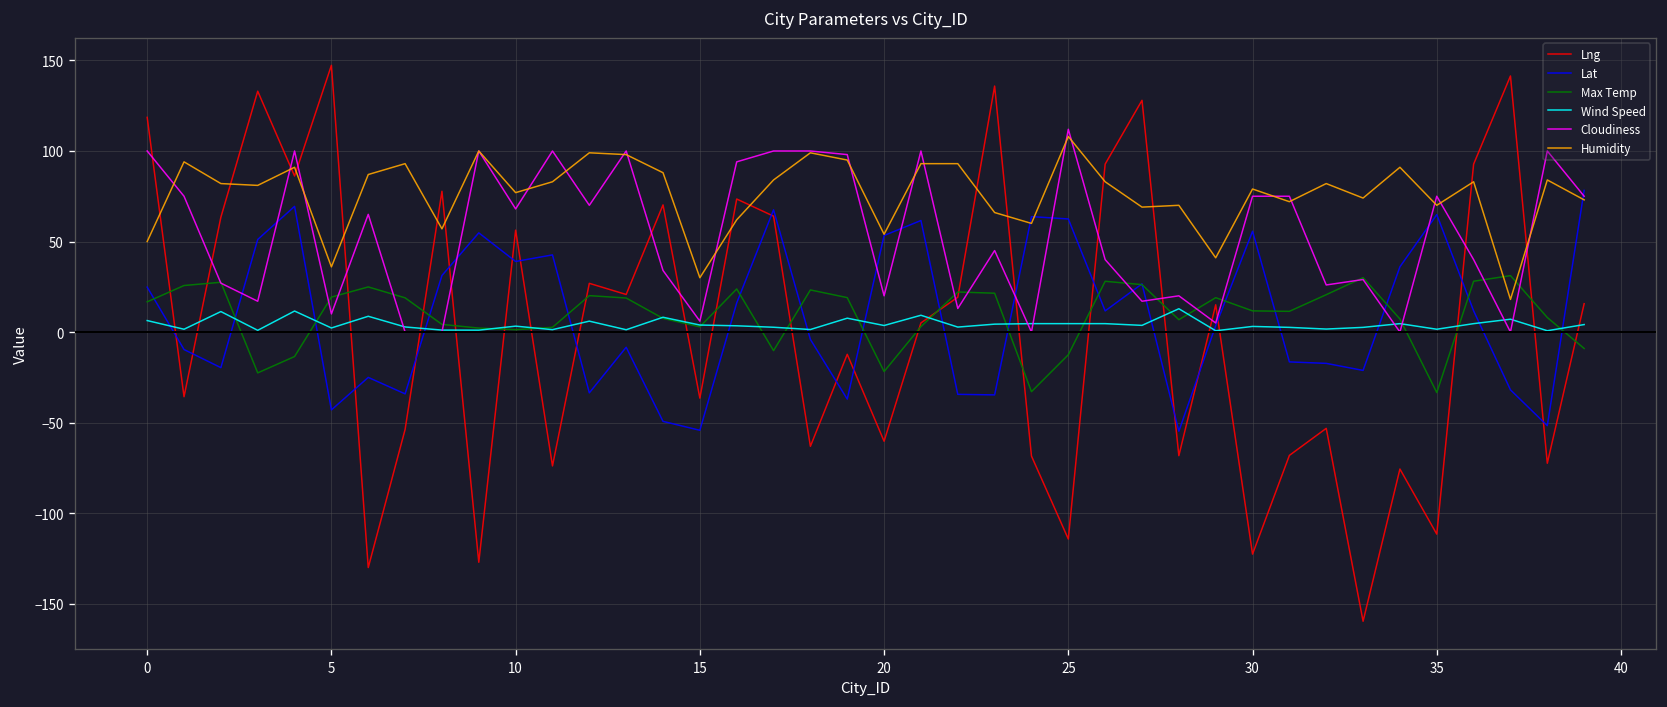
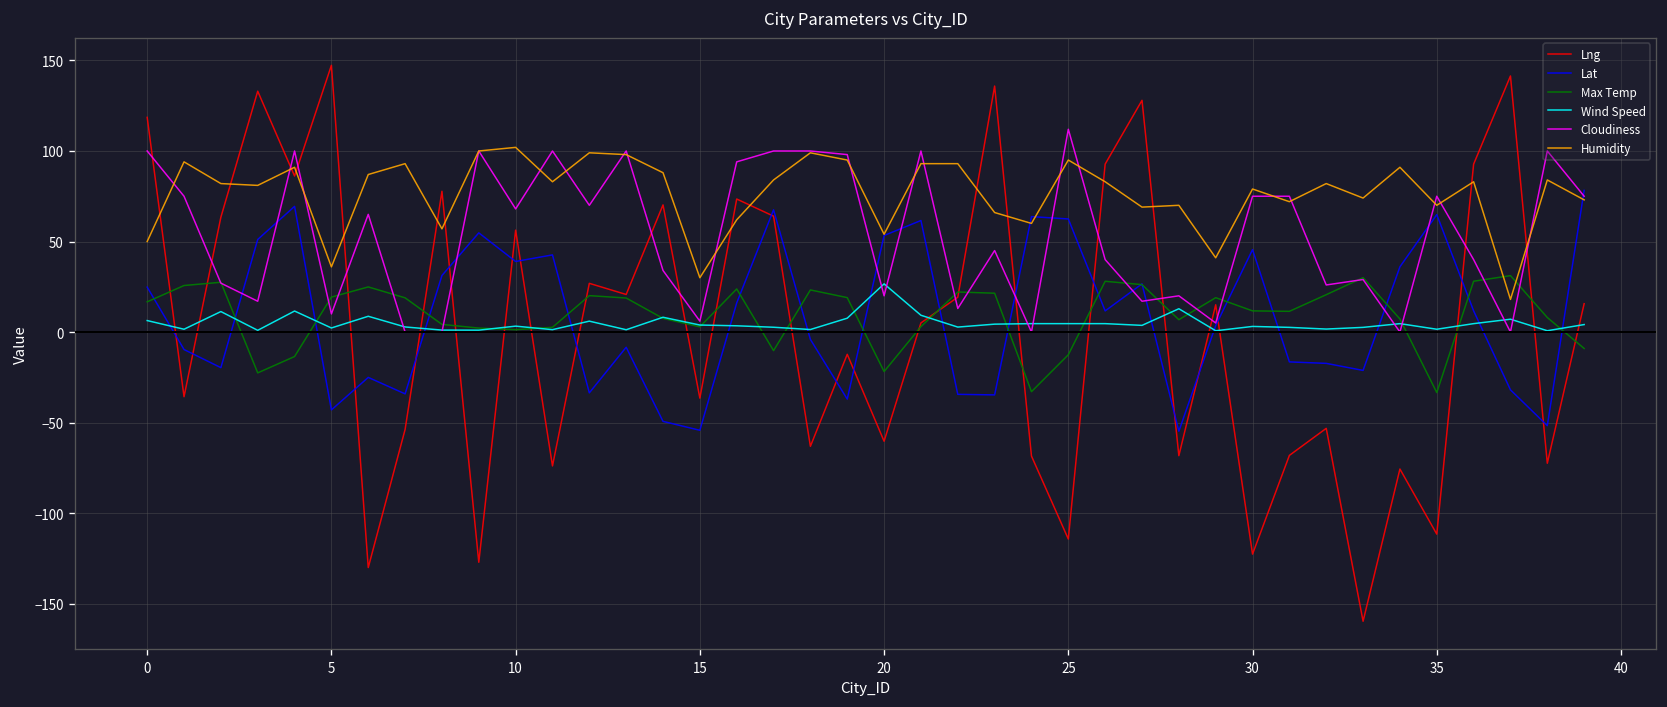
  {
    "Lng": {
      "0": 119,
      "5": 147,
      "10": 56,
      "15": -37,
      "20": -60,
      "25": -114,
      "30": -123,
      "35": -112
    },
    "Lat": {
      "0": 25,
      "5": -43,
      "10": 39,
      "15": -54,
      "25": 62,
-     "30": 56,
+     "30": 46,
      "35": 65
    },
    "Max Temp": {
      "0": 17,
      "5": 19,
      "10": 1,
      "20": -22,
      "25": -13,
      "30": 12,
      "35": -33
    },
    "Wind Speed": {
      "0": 6,
      "5": 2,
      "10": 3,
-     "20": 4,
+     "20": 27,
      "25": 5,
      "30": 3,
      "35": 2
    },
    "Cloudiness": {
      "0": 100,
      "5": 10,
      "10": 68,
      "15": 6,
      "20": 20,
      "25": 112,
      "30": 75,
      "35": 75
    },
    "Humidity": {
      "0": 50,
      "5": 36,
-     "10": 77,
+     "10": 102,
      "15": 30,
-     "25": 108,
+     "25": 95,
      "30": 79,
      "35": 70
    }
  }
